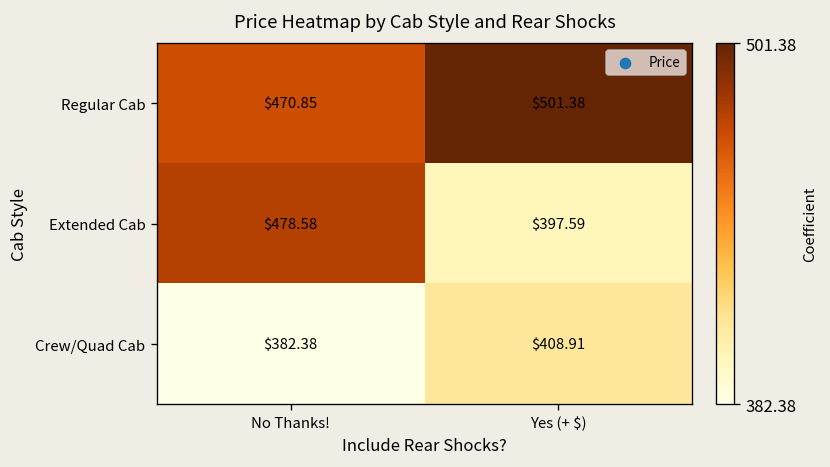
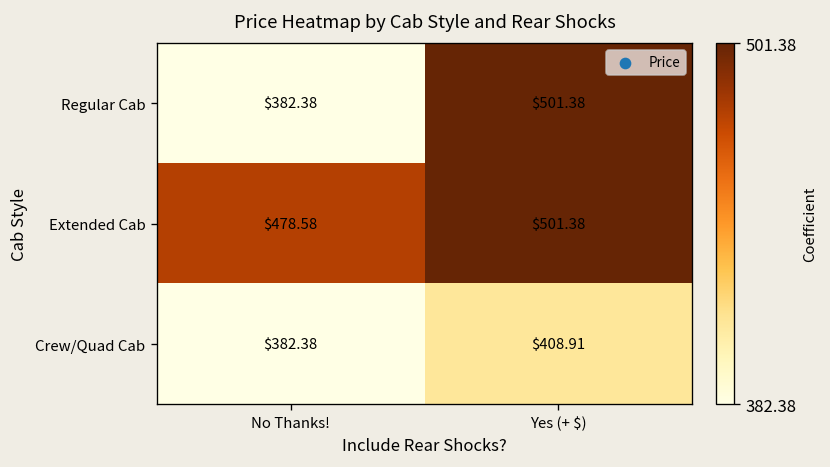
  {
    "Regular Cab": {
-     "No Thanks!": "$470.85",
+     "No Thanks!": "$382.38",
      "Yes (+ $)": "$501.38"
    },
    "Extended Cab": {
      "No Thanks!": "$478.58",
-     "Yes (+ $)": "$397.59"
+     "Yes (+ $)": "$501.38"
    },
    "Crew/Quad Cab": {
      "No Thanks!": "$382.38",
      "Yes (+ $)": "$408.91"
    }
  }
